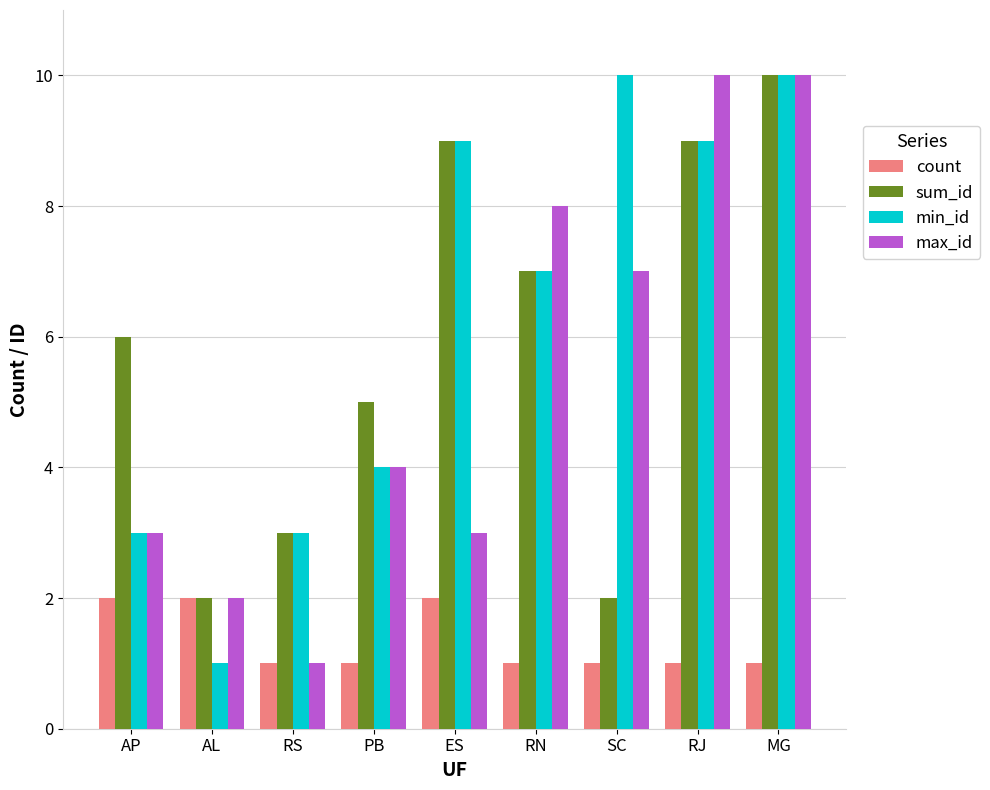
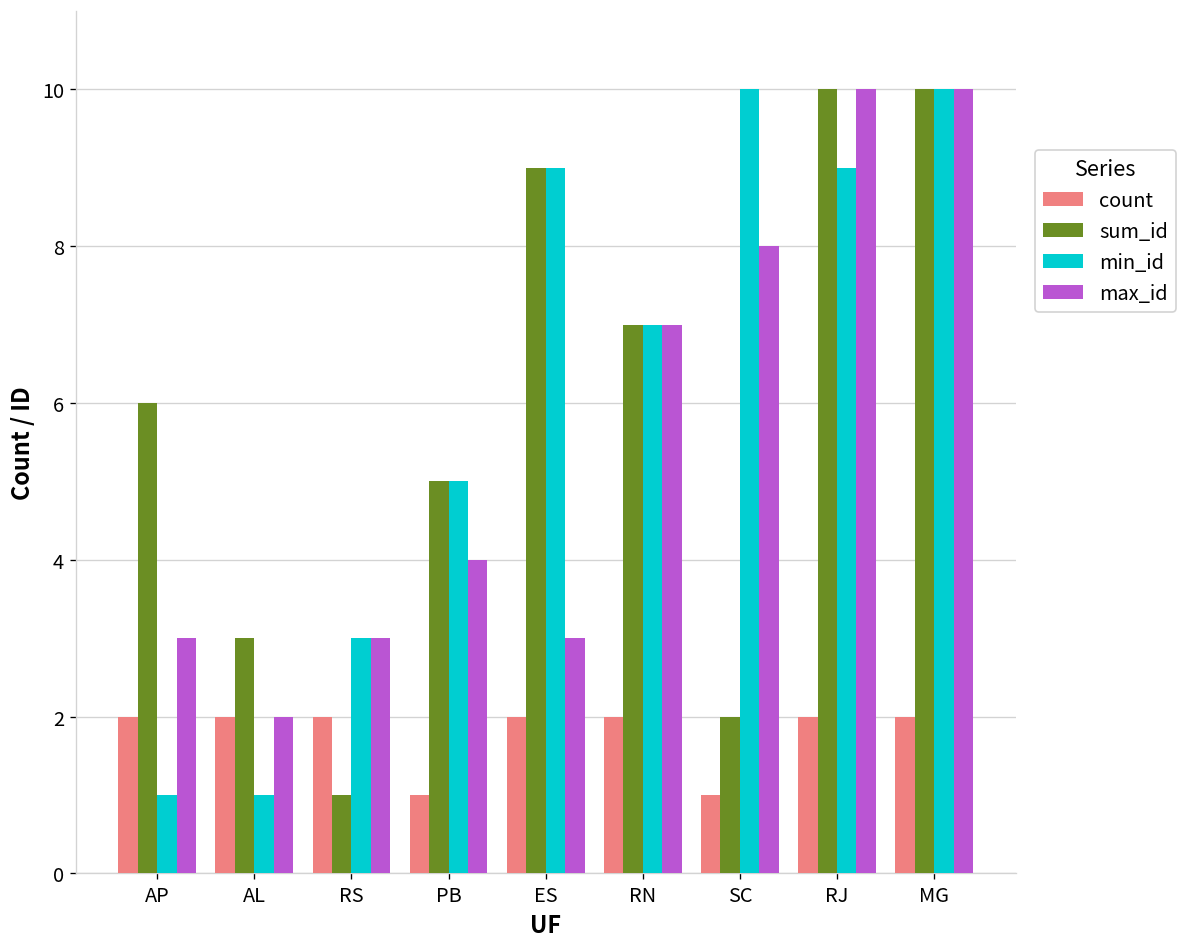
  {
    "count": {
      "AP": 2,
      "AL": 2,
-     "RS": 1,
+     "RS": 2,
      "PB": 1,
      "ES": 2,
-     "RN": 1,
+     "RN": 2,
      "SC": 1,
-     "RJ": 1,
-     "MG": 1
+     "RJ": 2,
+     "MG": 2
    },
    "sum_id": {
      "AP": 6,
-     "AL": 2,
-     "RS": 3,
+     "AL": 3,
+     "RS": 1,
      "PB": 5,
      "ES": 9,
      "RN": 7,
      "SC": 2,
-     "RJ": 9,
+     "RJ": 10,
      "MG": 10
    },
    "min_id": {
-     "AP": 3,
+     "AP": 1,
      "AL": 1,
      "RS": 3,
-     "PB": 4,
+     "PB": 5,
      "ES": 9,
      "RN": 7,
      "SC": 10,
      "RJ": 9,
      "MG": 10
    },
    "max_id": {
      "AP": 3,
      "AL": 2,
-     "RS": 1,
+     "RS": 3,
      "PB": 4,
      "ES": 3,
-     "RN": 8,
-     "SC": 7,
+     "RN": 7,
+     "SC": 8,
      "RJ": 10,
      "MG": 10
    }
  }
